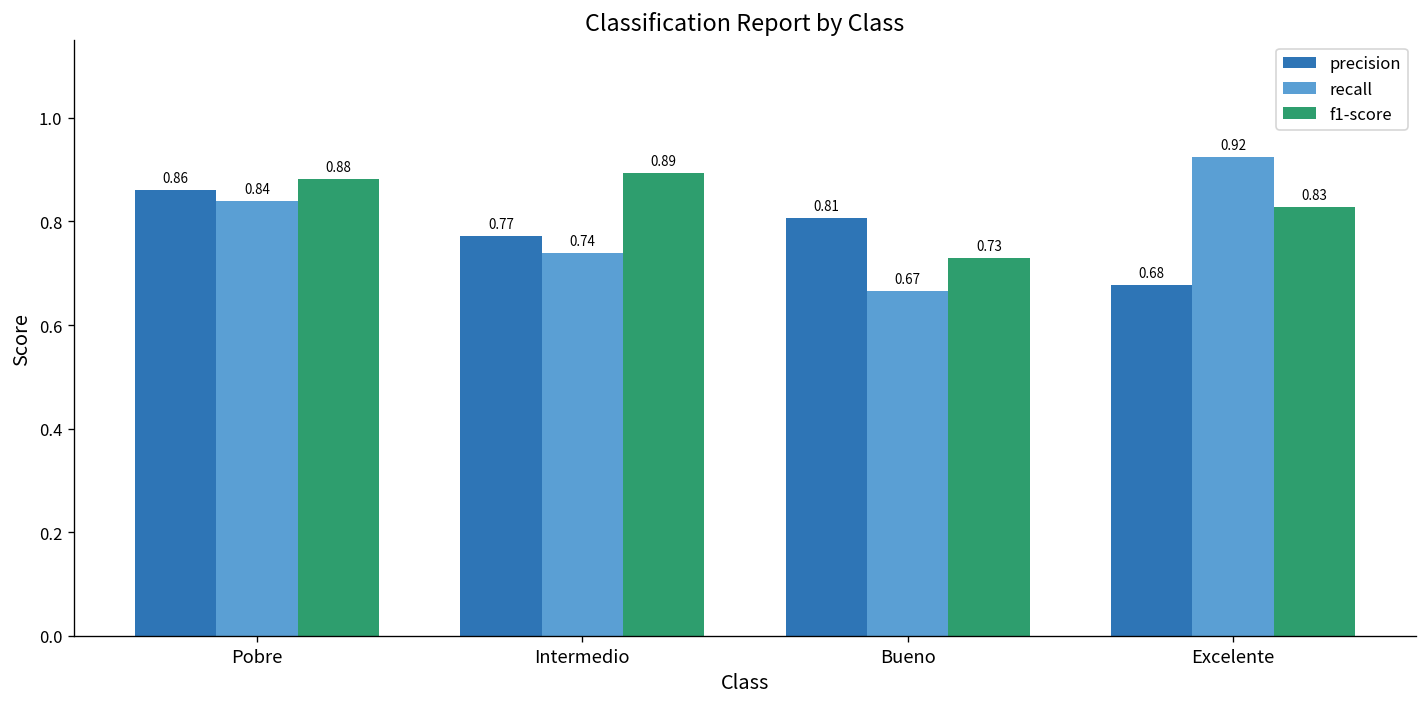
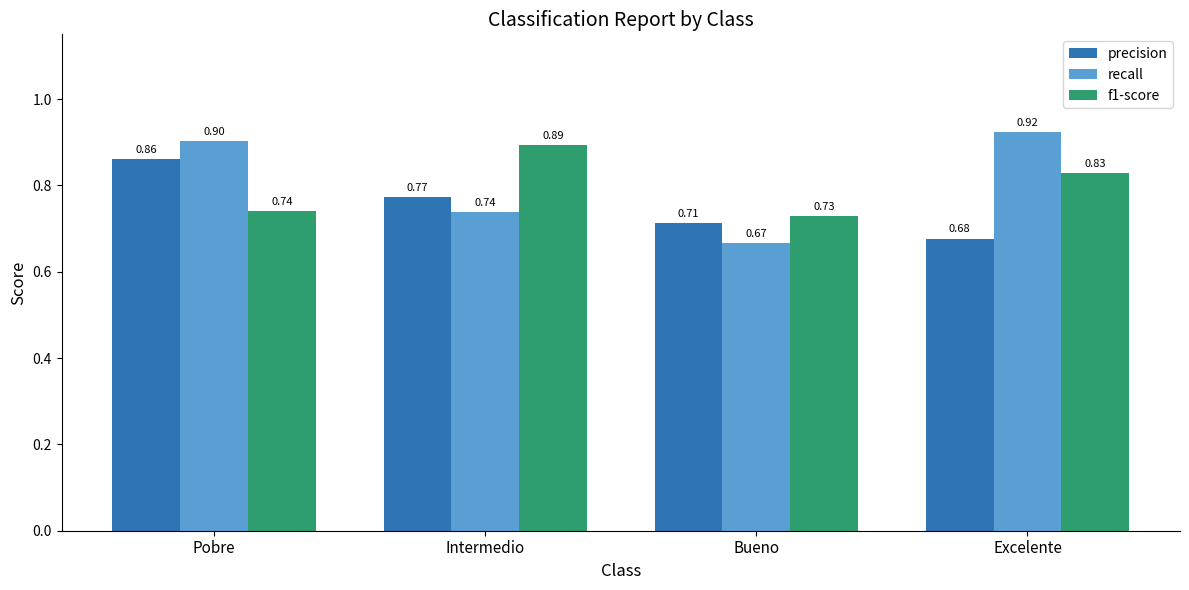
  {
    "precision": {
      "Pobre": 0.86,
      "Intermedio": 0.77,
-     "Bueno": 0.81,
+     "Bueno": 0.71,
      "Excelente": 0.68
    },
    "recall": {
-     "Pobre": 0.84,
+     "Pobre": 0.90,
      "Intermedio": 0.74,
      "Bueno": 0.67,
      "Excelente": 0.92
    },
    "f1-score": {
-     "Pobre": 0.88,
+     "Pobre": 0.74,
      "Intermedio": 0.89,
      "Bueno": 0.73,
      "Excelente": 0.83
    }
  }
